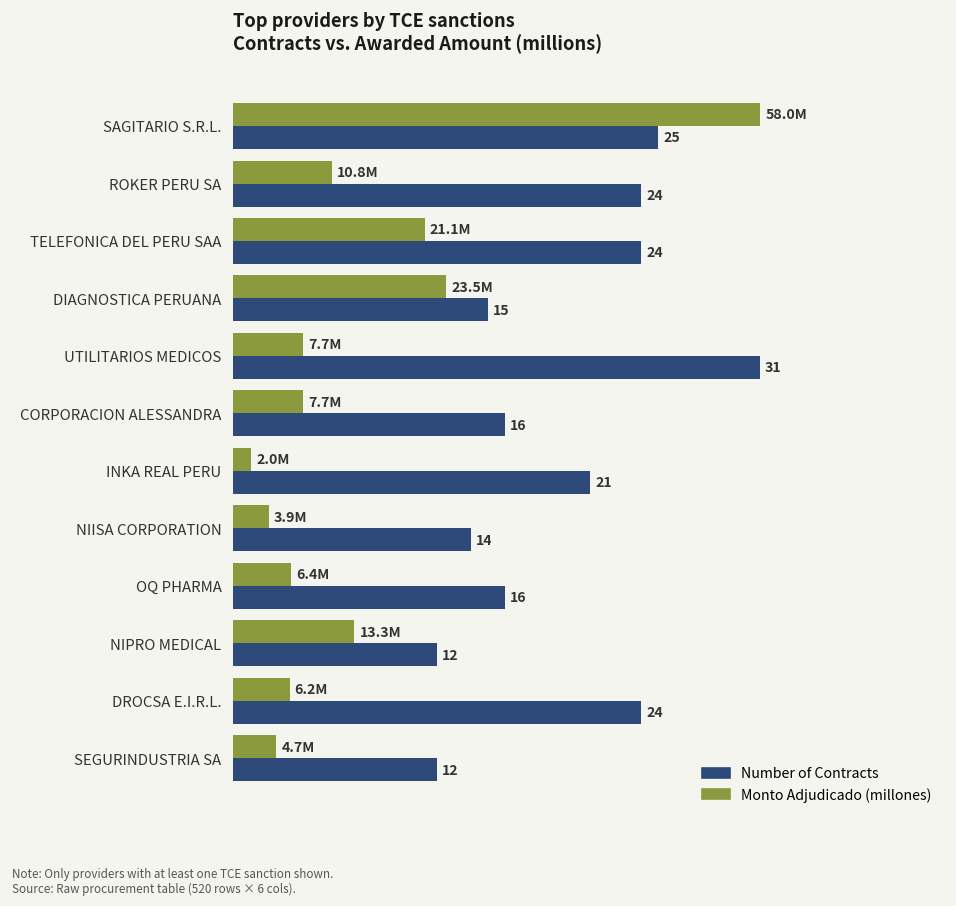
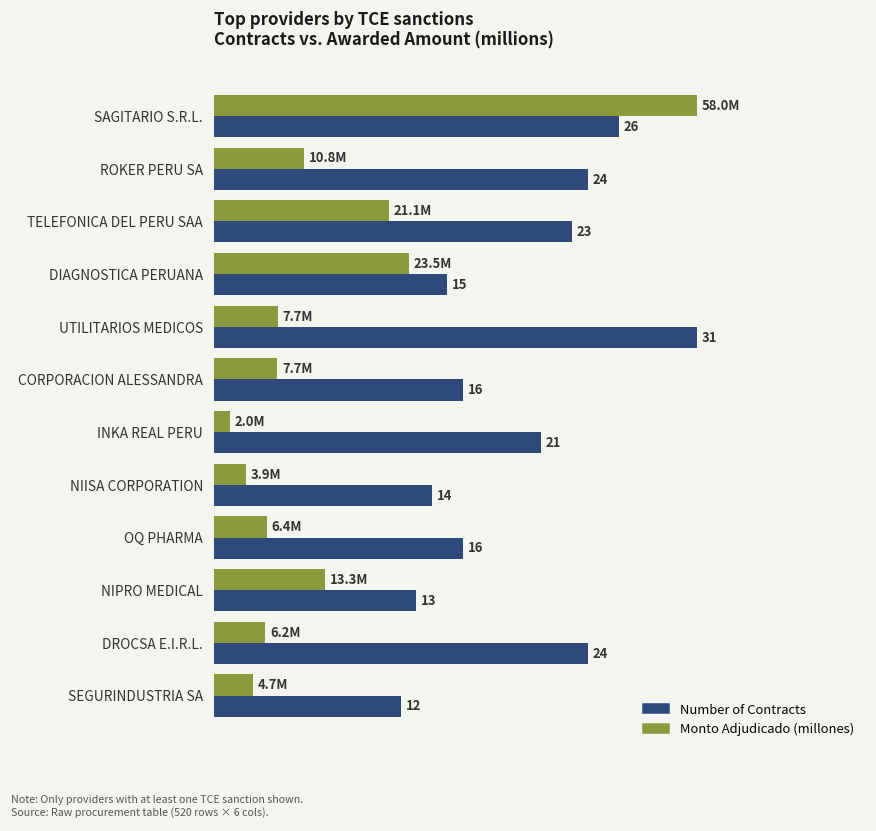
  {
    "Number of Contracts": {
-     "SAGITARIO S.R.L.": 25,
+     "SAGITARIO S.R.L.": 26,
      "ROKER PERU SA": 24,
-     "TELEFONICA DEL PERU SAA": 24,
+     "TELEFONICA DEL PERU SAA": 23,
      "DIAGNOSTICA PERUANA": 15,
      "UTILITARIOS MEDICOS": 31,
      "CORPORACION ALESSANDRA": 16,
      "INKA REAL PERU": 21,
      "NIISA CORPORATION": 14,
      "OQ PHARMA": 16,
-     "NIPRO MEDICAL": 12,
+     "NIPRO MEDICAL": 13,
      "DROCSA E.I.R.L.": 24,
      "SEGURINDUSTRIA SA": 12
    }
  }
